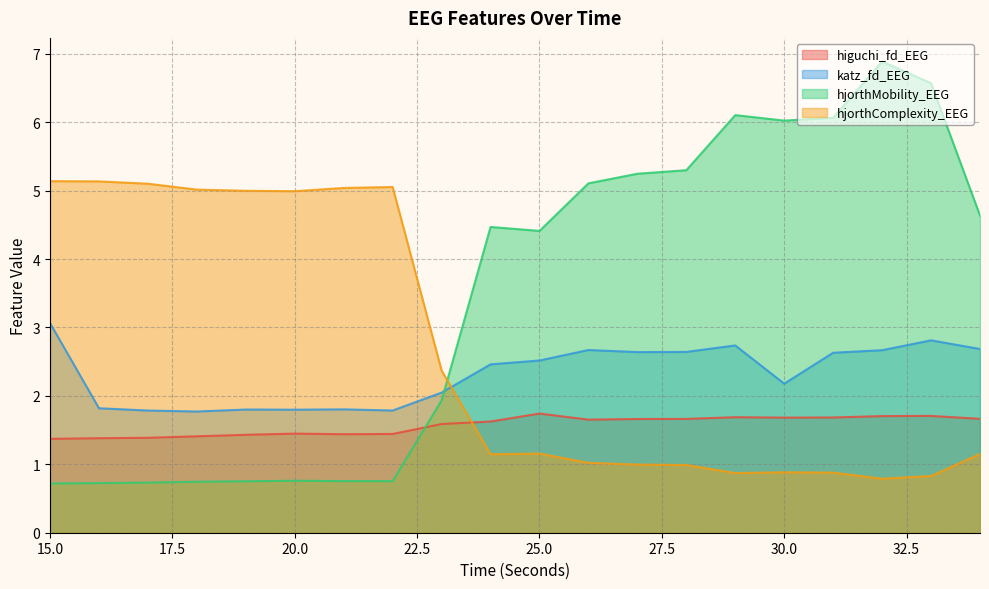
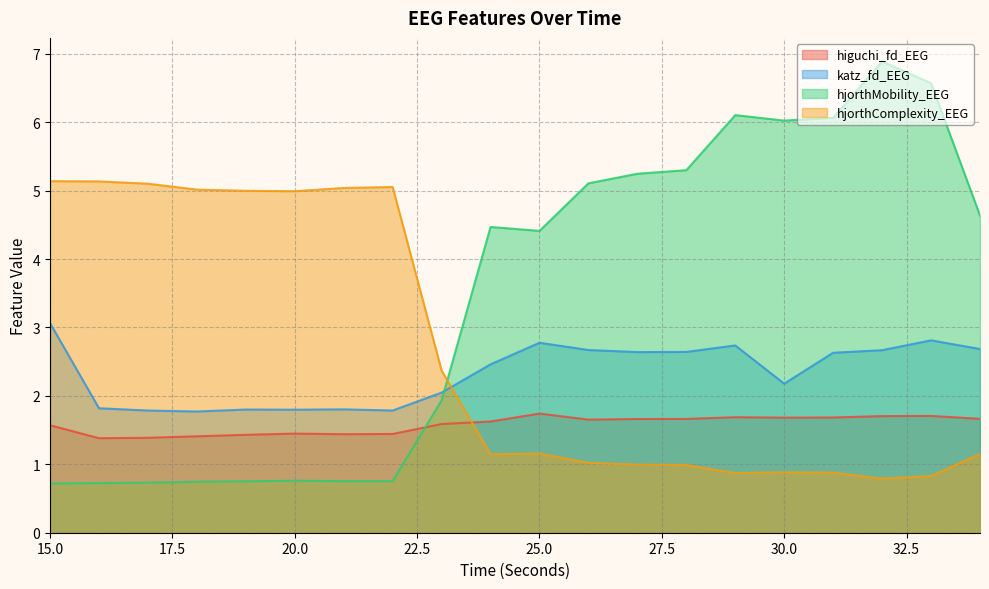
  {
    "higuchi_fd_EEG": {
-     "15.0": 1.4,
+     "15.0": 1.6,
      "20.0": 1.4,
      "25.0": 1.7,
      "30.0": 1.7
    },
    "katz_fd_EEG": {
      "15.0": 3.1,
      "20.0": 1.8,
-     "25.0": 2.5,
+     "25.0": 2.8,
      "30.0": 2.2
    },
    "hjorthMobility_EEG": {
      "15.0": 0.7,
      "20.0": 0.8,
      "25.0": 4.4,
      "30.0": 6.0
    },
    "hjorthComplexity_EEG": {
      "15.0": 5.1,
      "20.0": 5.0,
      "25.0": 1.2,
      "30.0": 0.9
    }
  }
